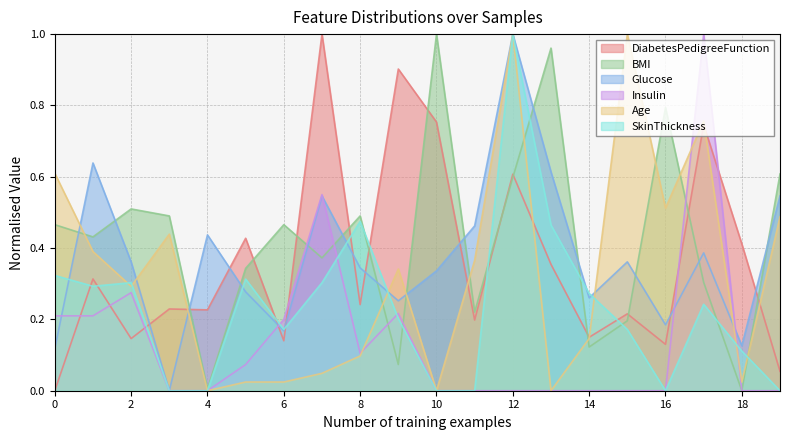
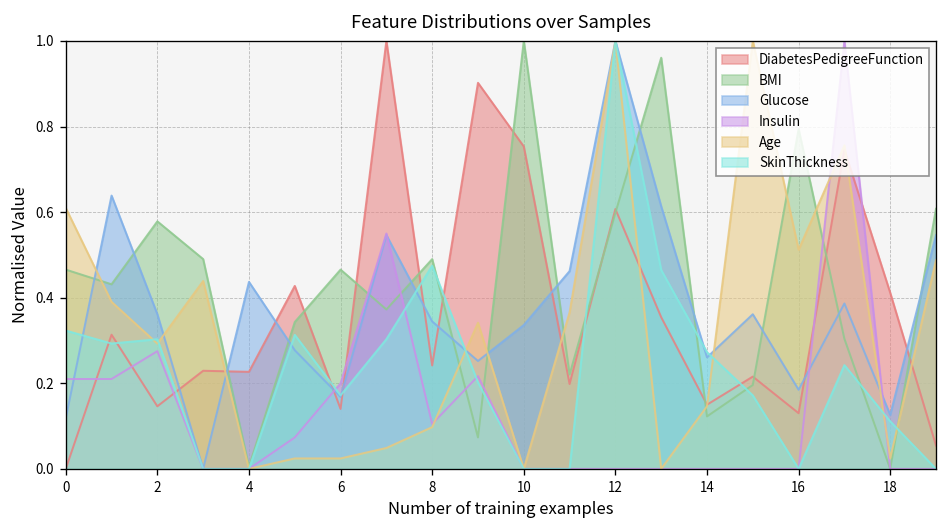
  {
    "BMI": {
      "0": 0.47,
-     "2": 0.51,
+     "2": 0.58,
      "6": 0.47,
      "8": 0.49,
      "10": 1.00,
      "12": 0.60,
      "14": 0.12
    },
    "Insulin": {
      "0": 0.21,
      "2": 0.28,
      "6": 0.20,
      "8": 0.11,
      "12": 0.00,
      "14": 0.00
    }
  }
